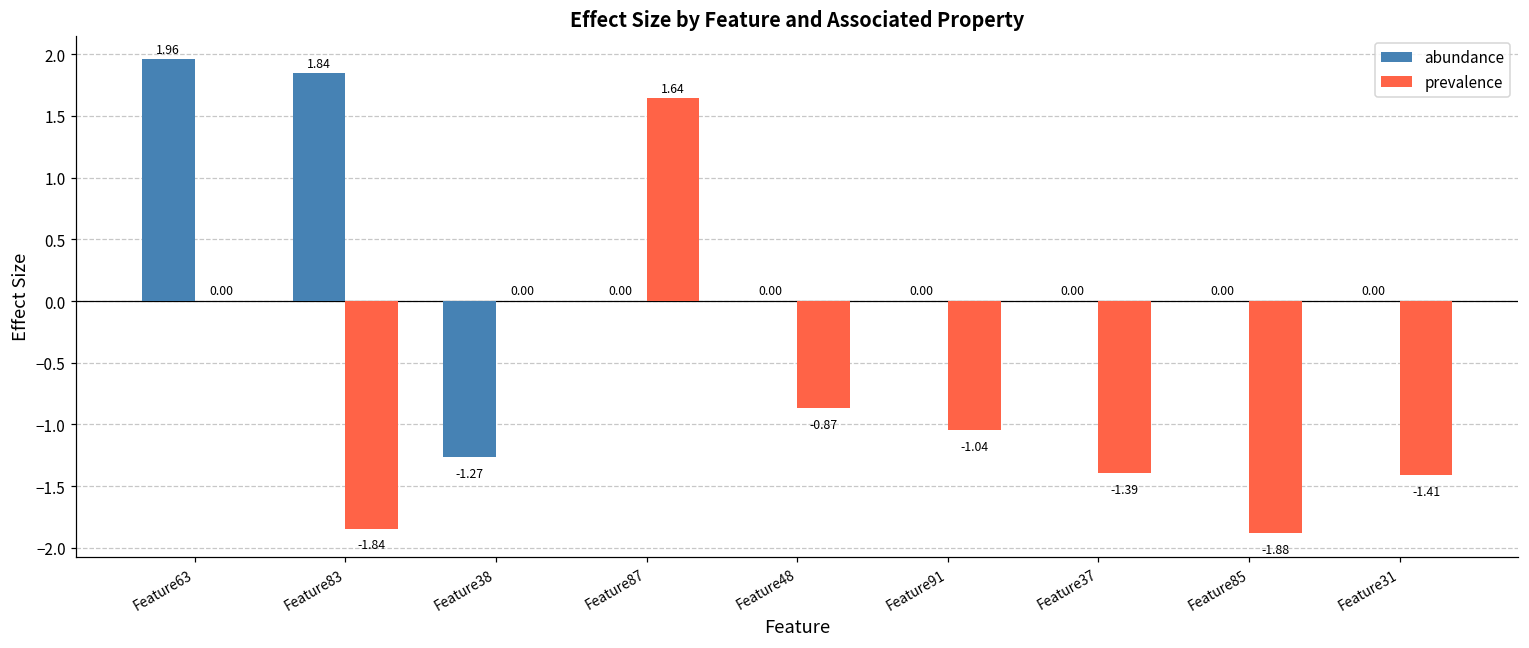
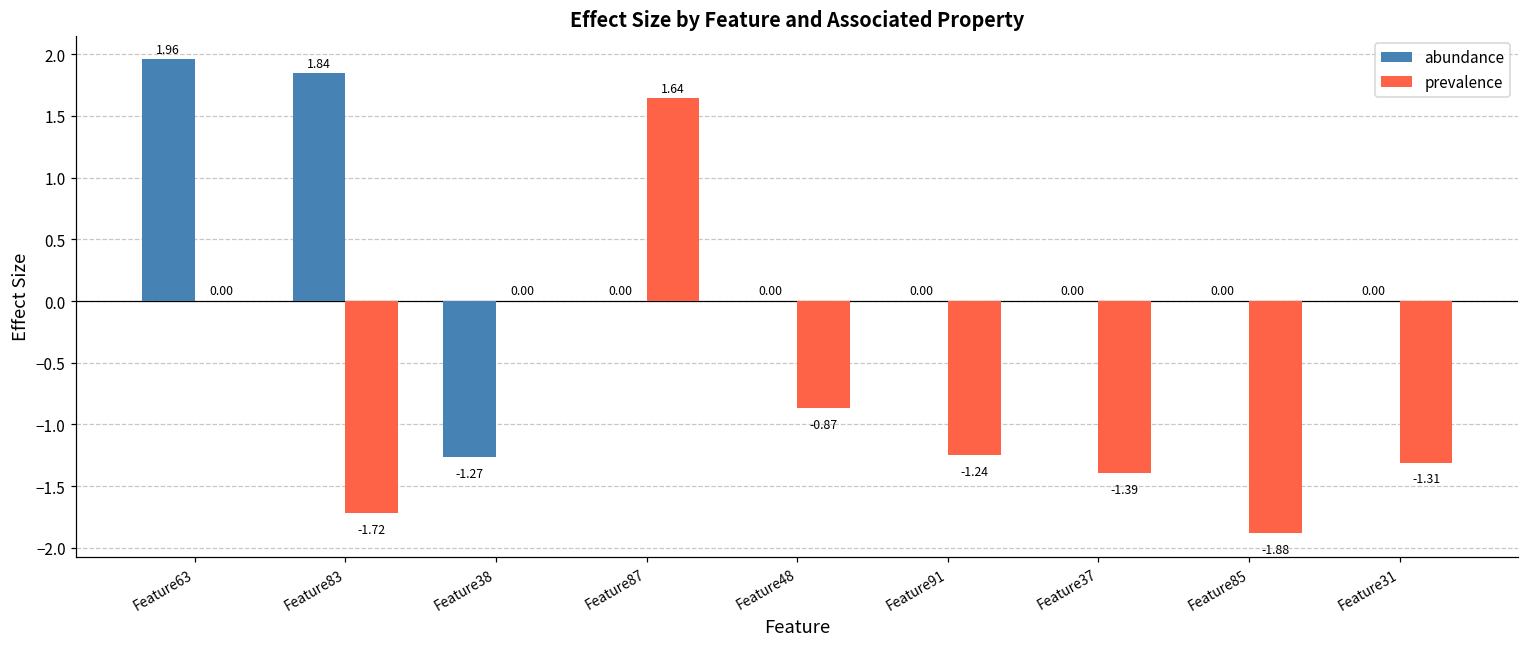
  {
    "abundance": {
      "Feature63": 1.96,
      "Feature83": 1.84,
      "Feature38": -1.27,
      "Feature87": 0.00,
      "Feature48": 0.00,
      "Feature91": 0.00,
      "Feature37": 0.00,
      "Feature85": 0.00,
      "Feature31": 0.00
    },
    "prevalence": {
      "Feature63": 0.00,
-     "Feature83": -1.84,
+     "Feature83": -1.72,
      "Feature38": 0.00,
      "Feature87": 1.64,
      "Feature48": -0.87,
-     "Feature91": -1.04,
+     "Feature91": -1.24,
      "Feature37": -1.39,
      "Feature85": -1.88,
-     "Feature31": -1.41
+     "Feature31": -1.31
    }
  }
